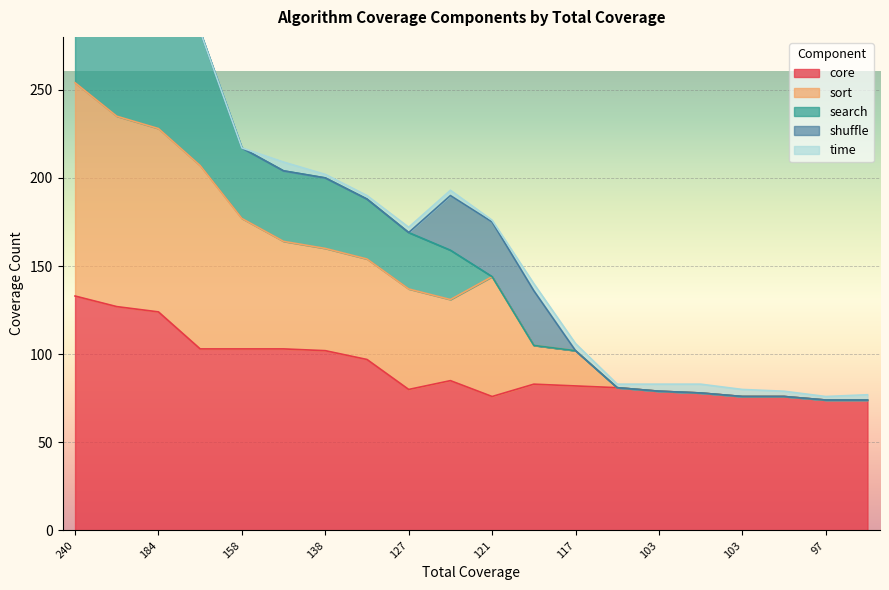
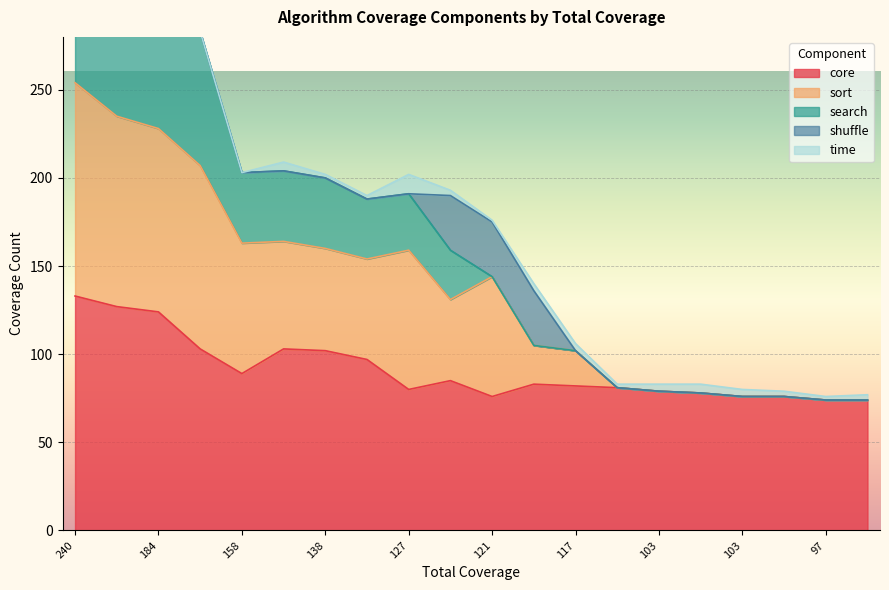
  {
    "core": {
      "240": 133,
      "184": 124,
-     "158": 103,
+     "158": 89,
      "138": 102,
      "127": 80,
      "121": 76,
      "117": 82
    },
    "sort": {
      "240": 121,
      "184": 104,
      "158": 74,
      "138": 58,
-     "127": 57
+     "127": 79
    },
    "time": {
      "138": 2,
-     "127": 3,
+     "127": 11,
      "117": 4,
      "97": 2
    }
  }
